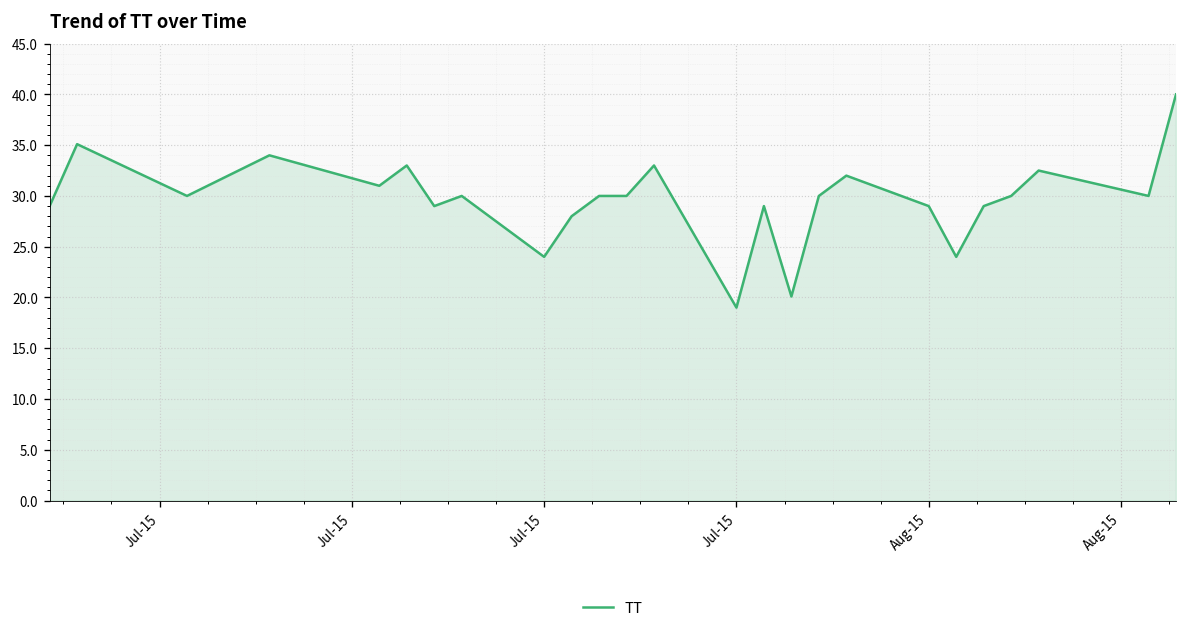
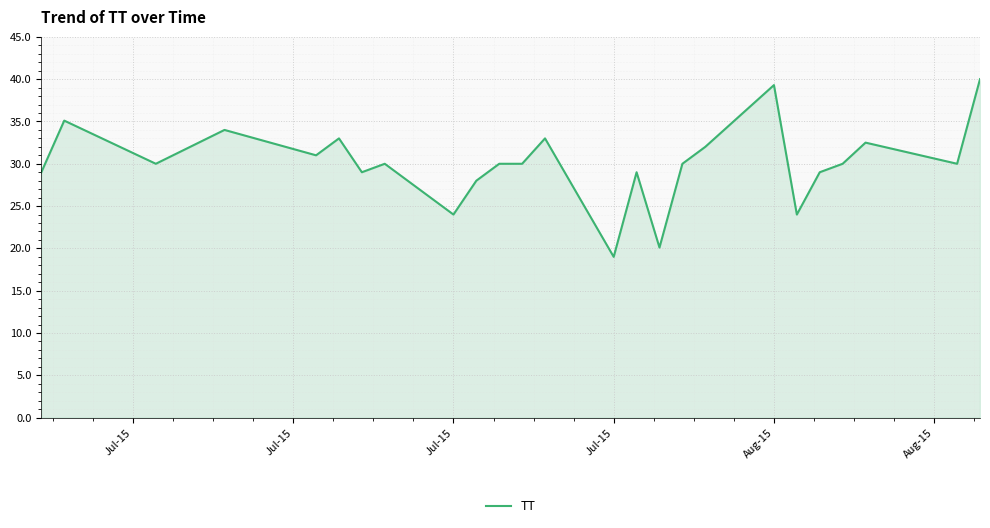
  {
-   "Aug-15": 29
+   "Aug-15": 39
  }
